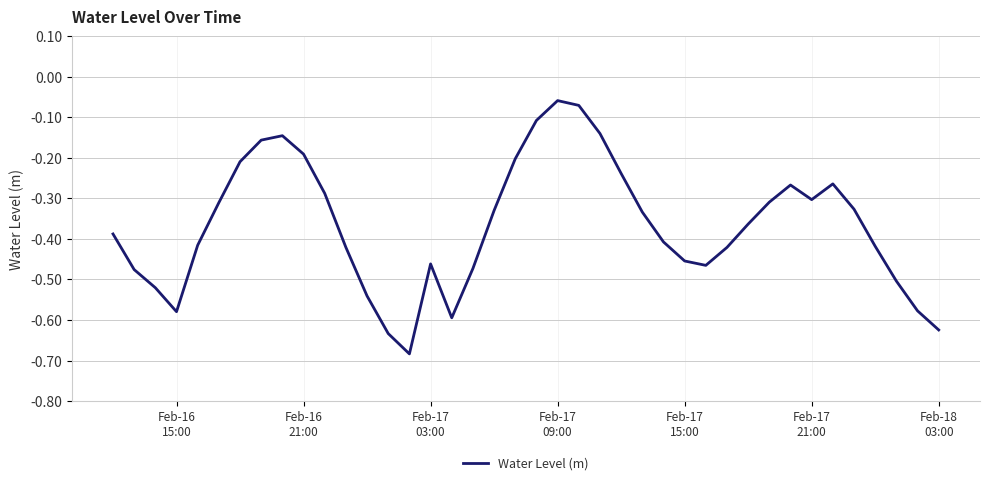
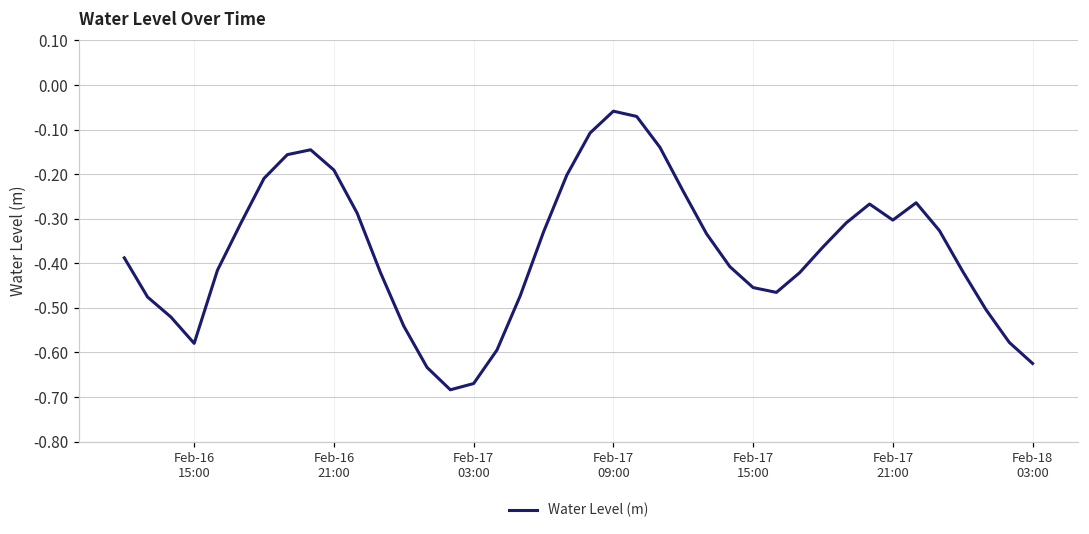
  {
    "Feb-16 15:00": -0.58,
    "Feb-16 21:00": -0.19,
-   "Feb-17 03:00": -0.46,
+   "Feb-17 03:00": -0.67,
    "Feb-17 09:00": -0.06,
    "Feb-17 15:00": -0.45,
    "Feb-17 21:00": -0.30,
    "Feb-18 03:00": -0.62
  }
